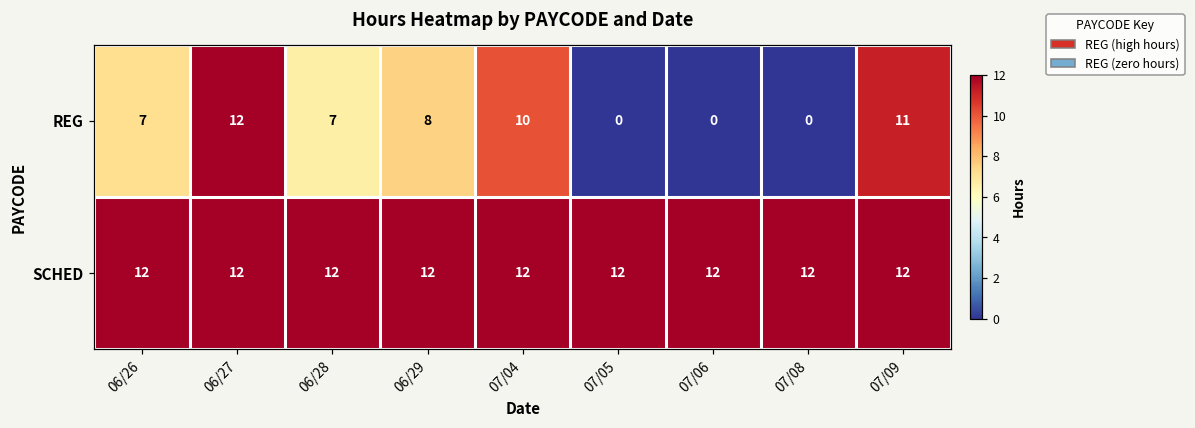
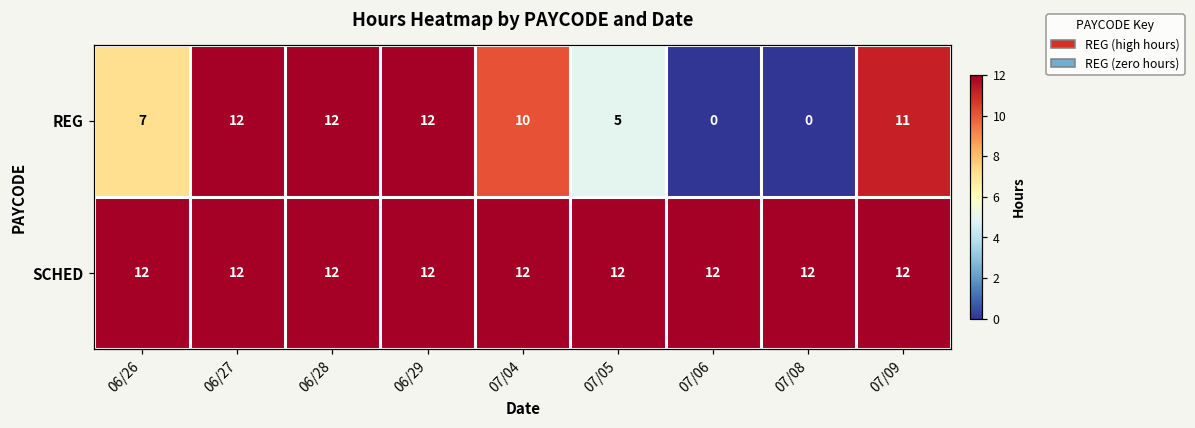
  {
    "REG": {
      "06/26": 7,
      "06/27": 12,
-     "06/28": 7,
-     "06/29": 8,
+     "06/28": 12,
+     "06/29": 12,
      "07/04": 10,
-     "07/05": 0,
+     "07/05": 5,
      "07/06": 0,
      "07/08": 0,
      "07/09": 11
    },
    "SCHED": {
      "06/26": 12,
      "06/27": 12,
      "06/28": 12,
      "06/29": 12,
      "07/04": 12,
      "07/05": 12,
      "07/06": 12,
      "07/08": 12,
      "07/09": 12
    }
  }
